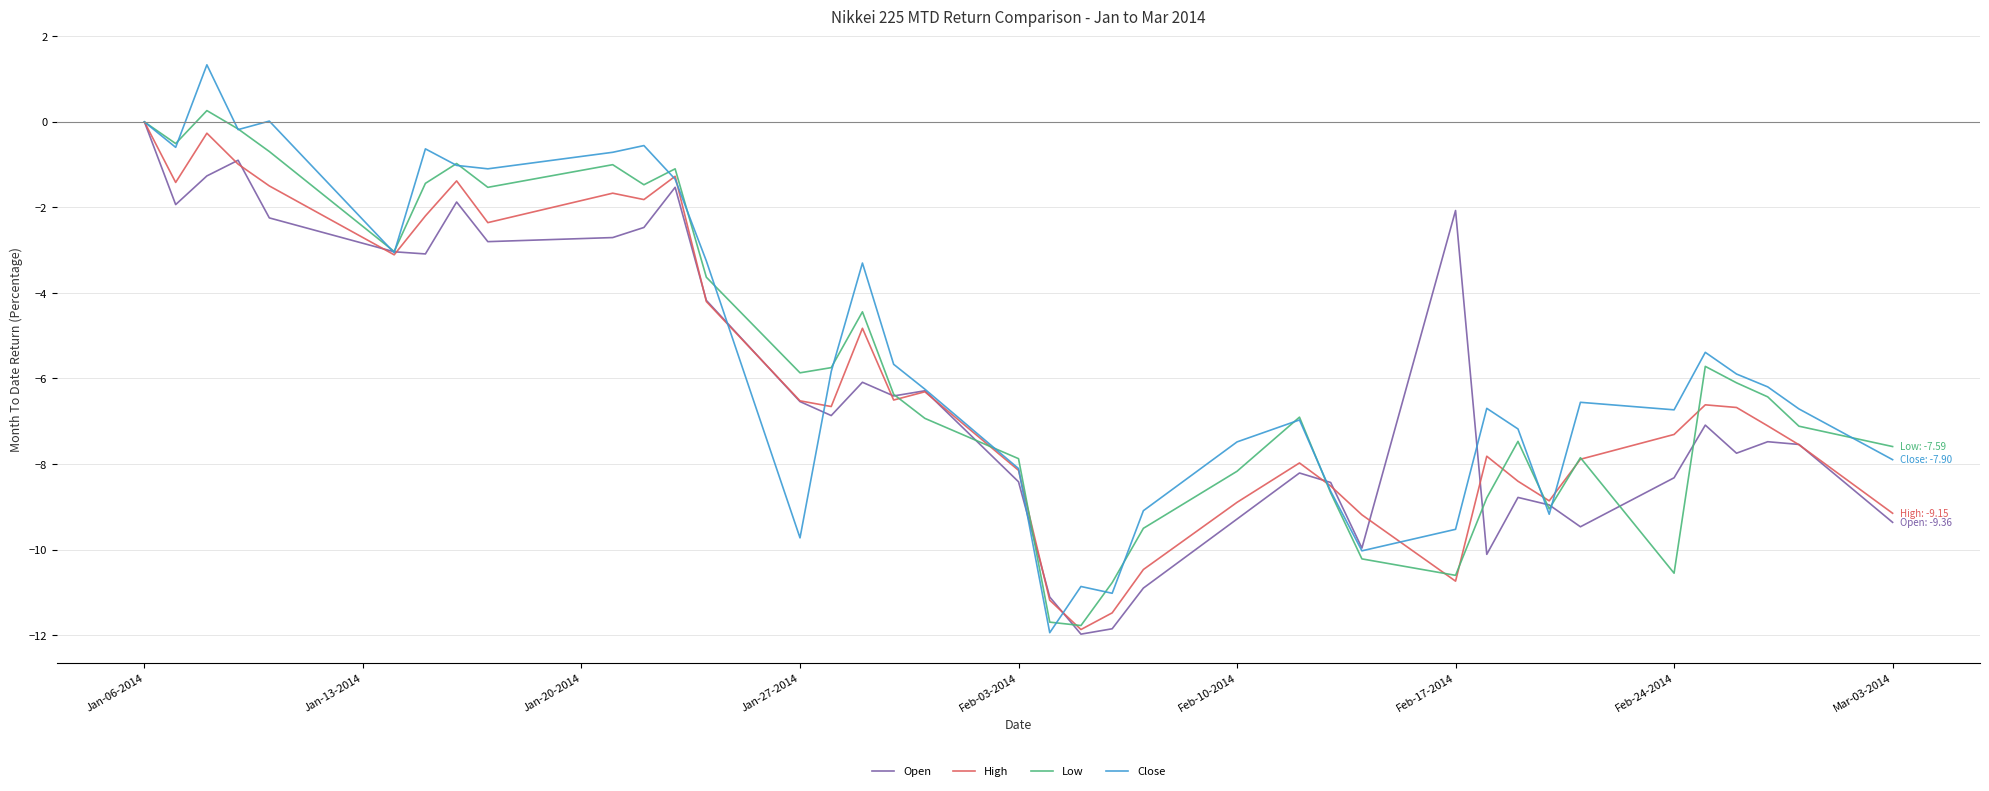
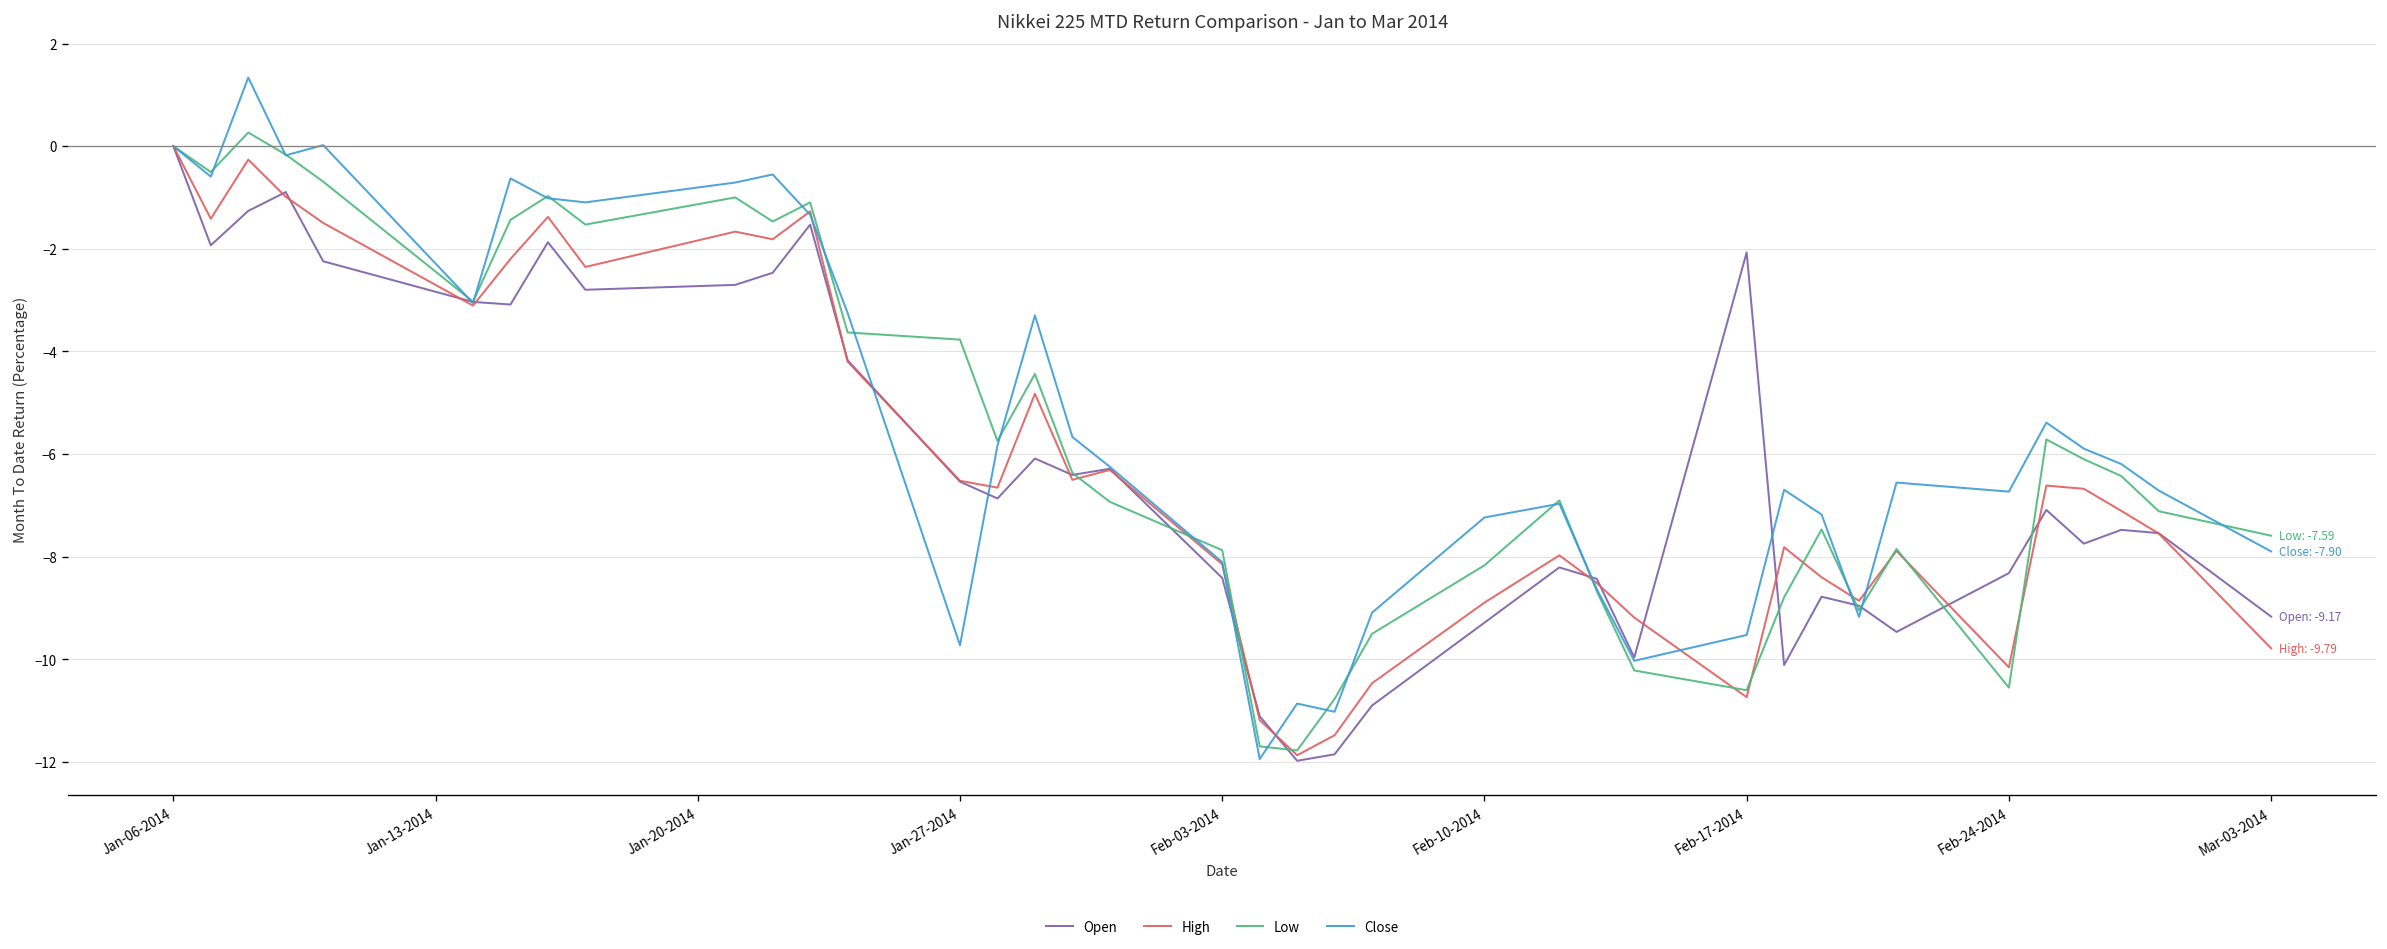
  {
    "Open": {
-     "Mar-03-2014": -9.36
+     "Mar-03-2014": -9.17
    },
    "High": {
-     "Feb-24-2014": -7.3,
-     "Mar-03-2014": -9.15
+     "Feb-24-2014": -10.2,
+     "Mar-03-2014": -9.79
    },
    "Low": {
-     "Jan-27-2014": -5.9,
+     "Jan-27-2014": -3.8,
      "Feb-03-2014": -7.9,
      "Feb-10-2014": -8.2,
      "Feb-17-2014": -10.6,
      "Feb-24-2014": -10.6
    },
    "Close": {
      "Jan-27-2014": -9.7,
-     "Feb-10-2014": -7.5,
+     "Feb-10-2014": -7.2,
      "Feb-17-2014": -9.5,
      "Feb-24-2014": -6.7
    }
  }
